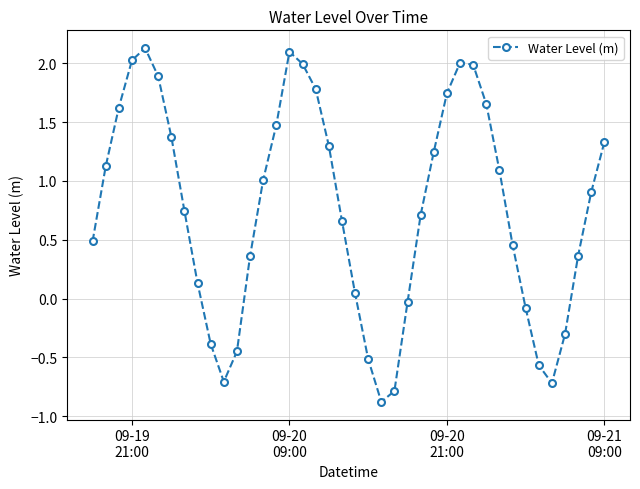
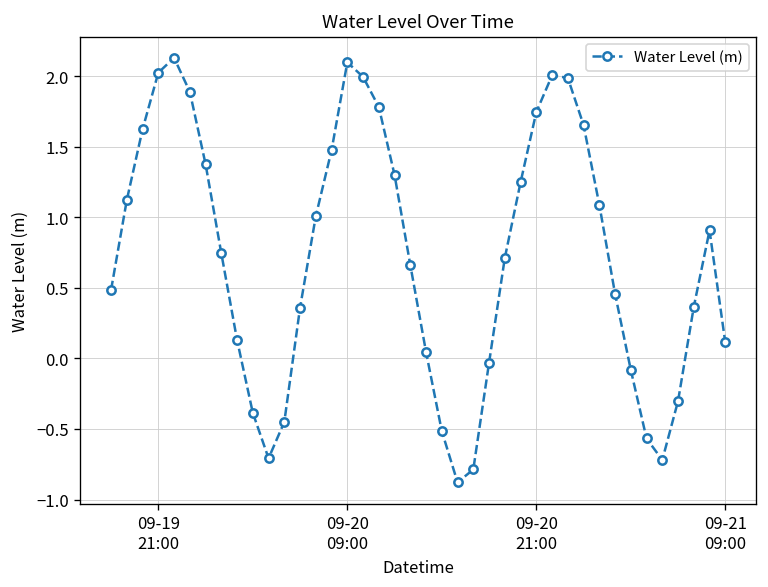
  {
    "09-19 21:00": 2.02,
    "09-20 09:00": 2.10,
    "09-20 21:00": 1.74,
-   "09-21 09:00": 1.33
+   "09-21 09:00": 0.11
  }
